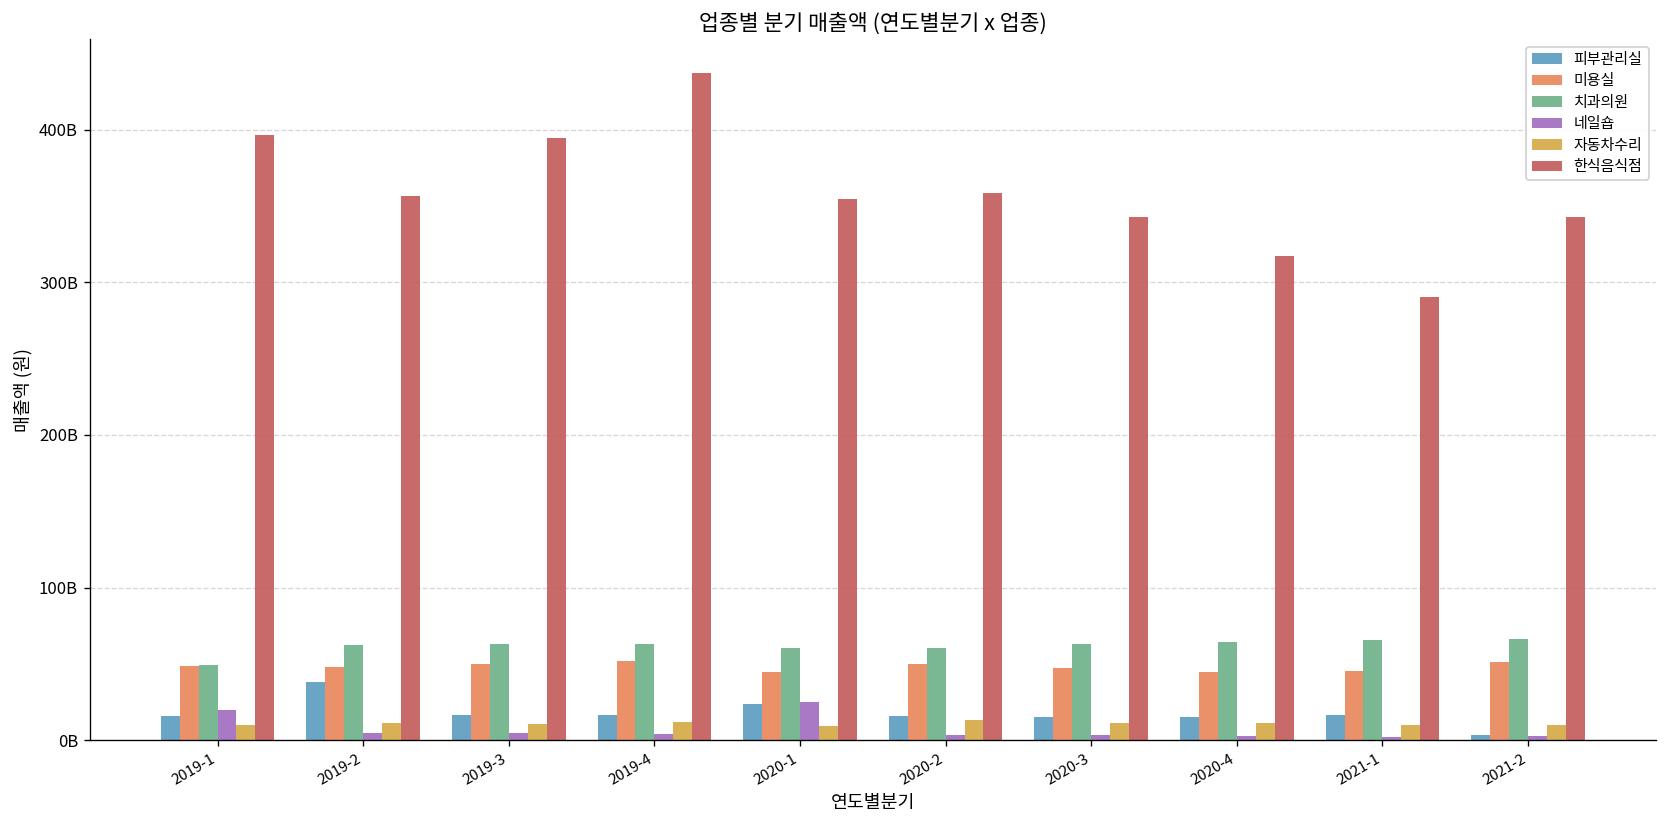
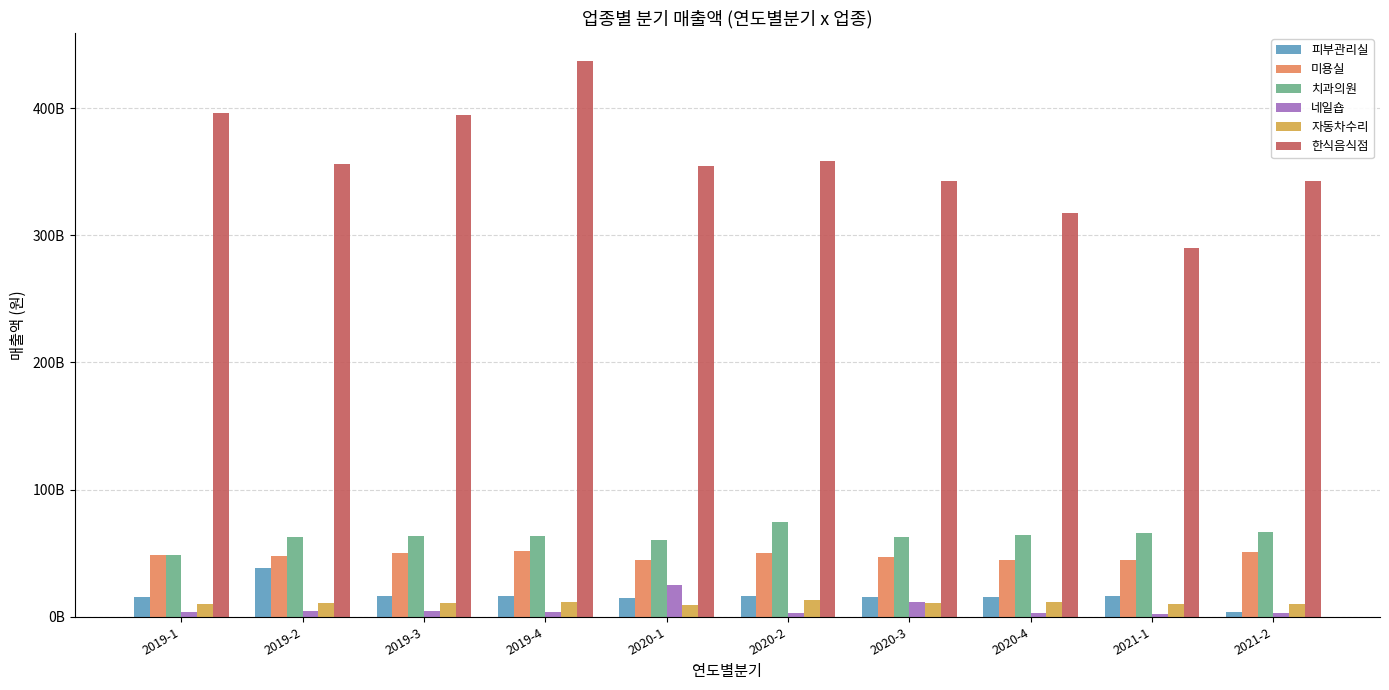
  {
    "피부관리실": {
      "2019-1": 16000000000,
      "2019-2": 38000000000,
      "2019-3": 16000000000,
      "2019-4": 16000000000,
-     "2020-1": 24000000000,
+     "2020-1": 15000000000,
      "2020-2": 16000000000,
      "2020-3": 15000000000,
      "2020-4": 15000000000,
      "2021-1": 17000000000,
      "2021-2": 4000000000
    },
    "치과의원": {
      "2019-1": 49000000000,
      "2019-2": 63000000000,
      "2019-3": 63000000000,
      "2019-4": 63000000000,
      "2020-1": 61000000000,
-     "2020-2": 60000000000,
+     "2020-2": 74000000000,
      "2020-3": 63000000000,
      "2020-4": 65000000000,
      "2021-1": 66000000000,
      "2021-2": 66000000000
    },
    "네일숍": {
-     "2019-1": 20000000000,
+     "2019-1": 4000000000,
      "2019-2": 5000000000,
      "2019-3": 5000000000,
      "2019-4": 4000000000,
      "2020-1": 25000000000,
      "2020-2": 3000000000,
-     "2020-3": 3000000000,
+     "2020-3": 11000000000,
      "2020-4": 3000000000,
      "2021-1": 2000000000,
      "2021-2": 3000000000
    }
  }
